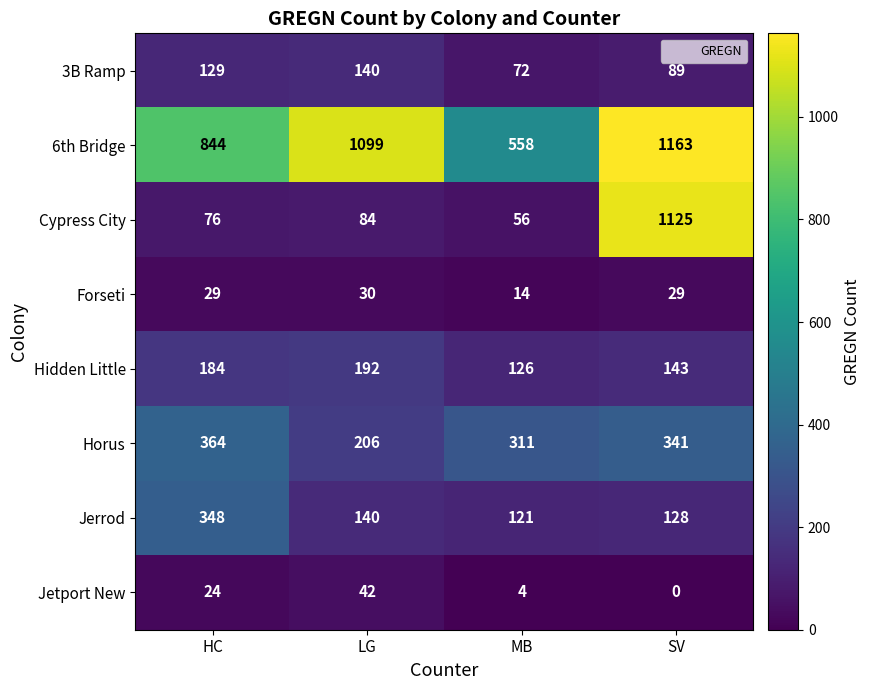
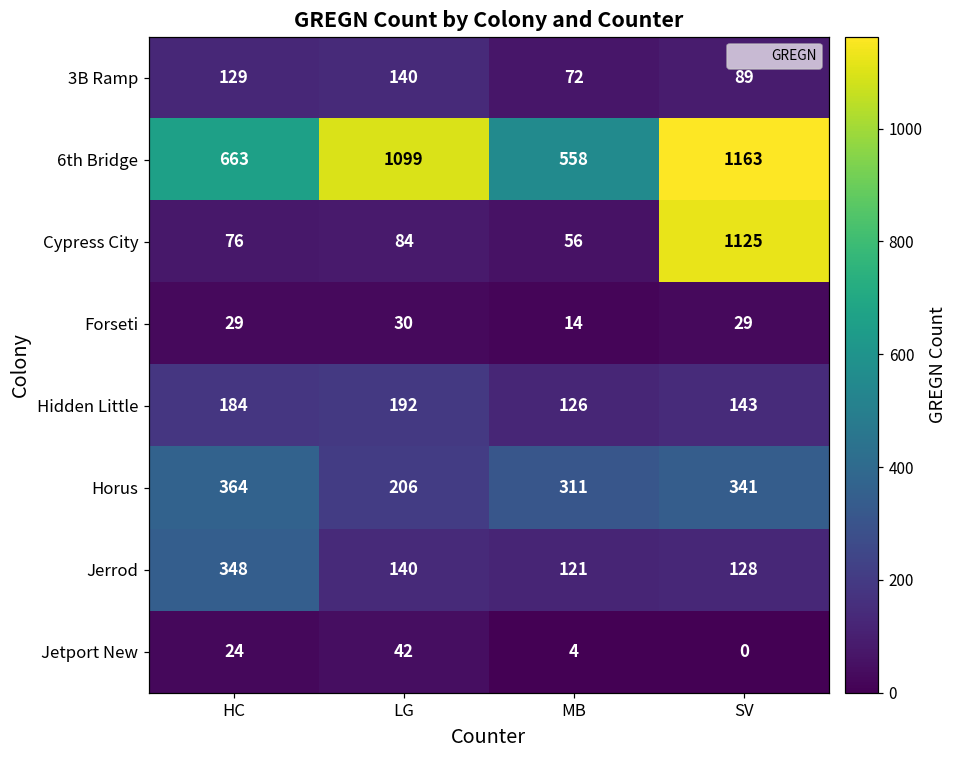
  {
    "3B Ramp": {
      "HC": 129,
      "LG": 140,
      "MB": 72,
      "SV": 89
    },
    "6th Bridge": {
-     "HC": 844,
+     "HC": 663,
      "LG": 1099,
      "MB": 558,
      "SV": 1163
    },
    "Cypress City": {
      "HC": 76,
      "LG": 84,
      "MB": 56,
      "SV": 1125
    },
    "Forseti": {
      "HC": 29,
      "LG": 30,
      "MB": 14,
      "SV": 29
    },
    "Hidden Little": {
      "HC": 184,
      "LG": 192,
      "MB": 126,
      "SV": 143
    },
    "Horus": {
      "HC": 364,
      "LG": 206,
      "MB": 311,
      "SV": 341
    },
    "Jerrod": {
      "HC": 348,
      "LG": 140,
      "MB": 121,
      "SV": 128
    },
    "Jetport New": {
      "HC": 24,
      "LG": 42,
      "MB": 4,
      "SV": 0
    }
  }
